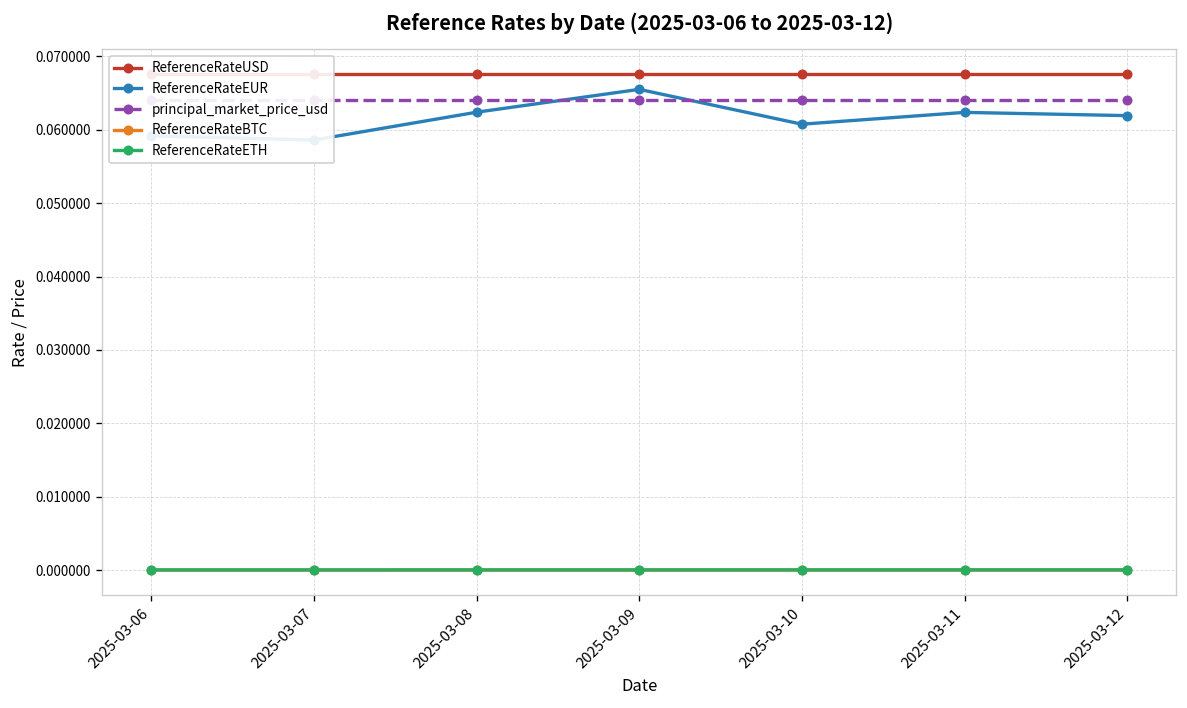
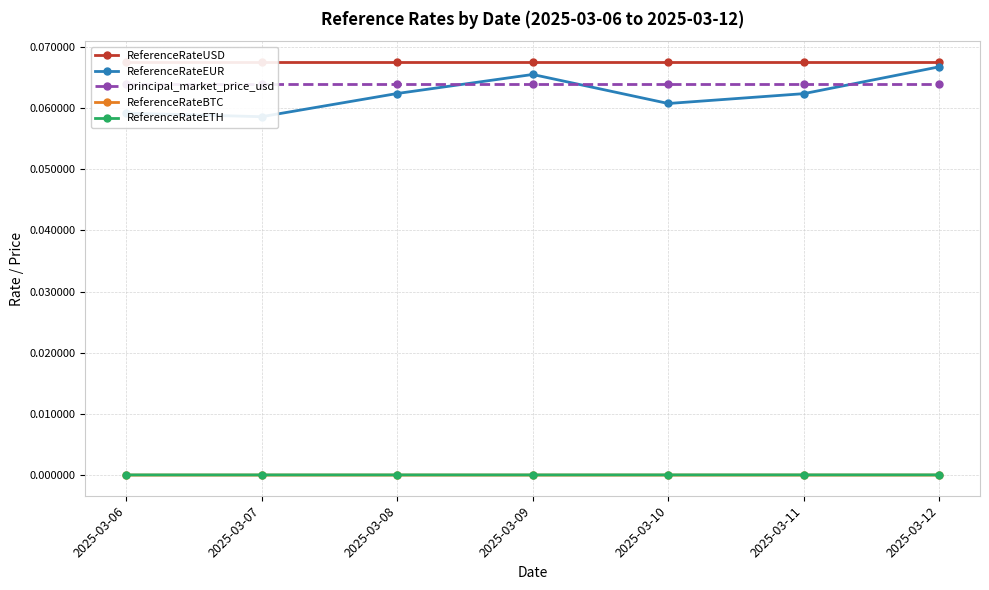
  {
    "ReferenceRateUSD": {
      "2025-03-08": 0.068,
      "2025-03-09": 0.068,
      "2025-03-10": 0.068,
      "2025-03-11": 0.068,
      "2025-03-12": 0.068
    },
    "ReferenceRateEUR": {
      "2025-03-08": 0.062,
      "2025-03-09": 0.066,
      "2025-03-10": 0.061,
      "2025-03-11": 0.062,
-     "2025-03-12": 0.062
+     "2025-03-12": 0.067
    },
    "principal_market_price_usd": {
      "2025-03-08": 0.064,
      "2025-03-09": 0.064,
      "2025-03-10": 0.064,
      "2025-03-11": 0.064,
      "2025-03-12": 0.064
    },
    "ReferenceRateETH": {
      "2025-03-06": 0.000,
      "2025-03-07": 0.000,
      "2025-03-08": 0.000,
      "2025-03-09": 0.000,
      "2025-03-10": 0.000,
      "2025-03-11": 0.000,
      "2025-03-12": 0.000
    }
  }
